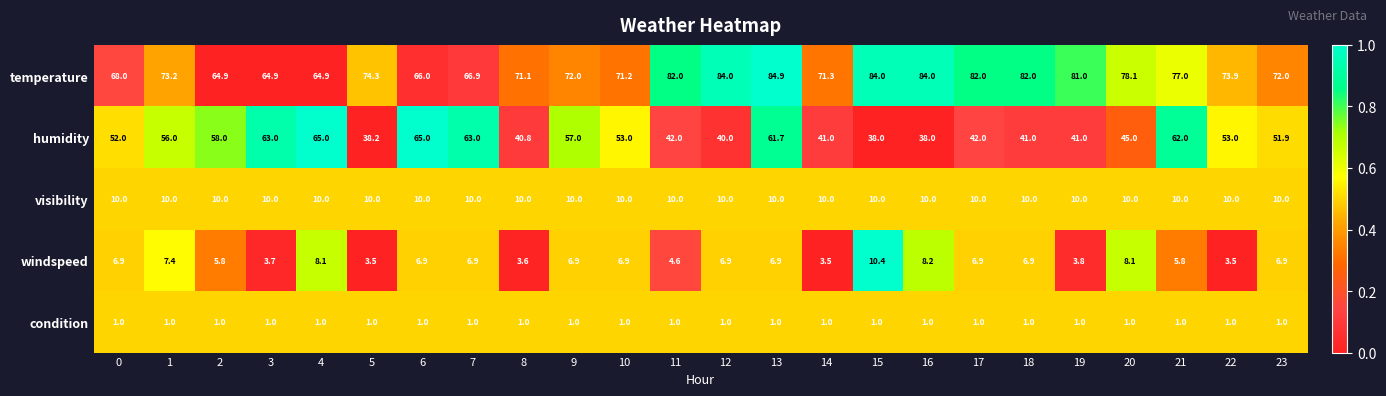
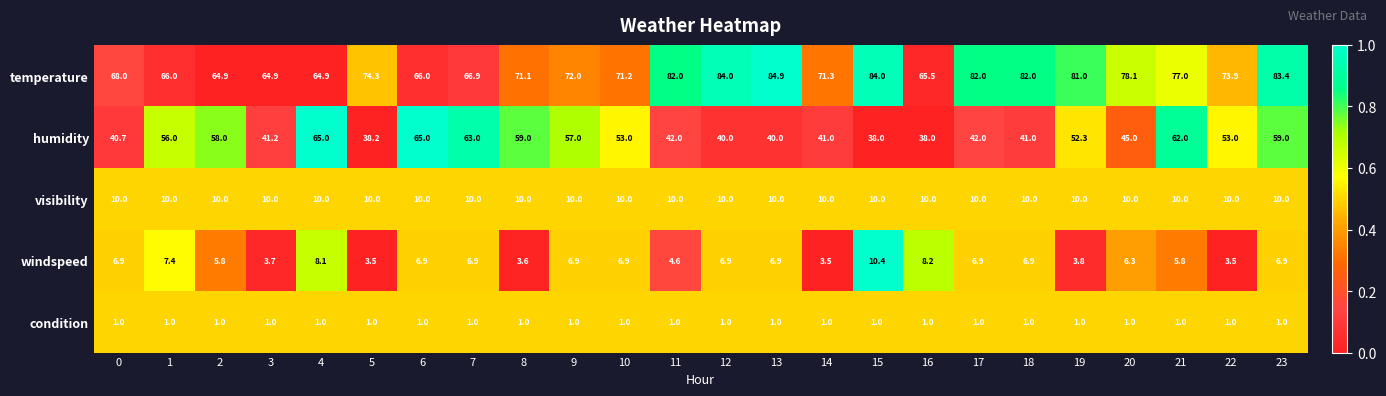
  {
    "temperature": {
      "0": 68.0,
-     "1": 73.2,
+     "1": 66.0,
      "2": 64.9,
      "3": 64.9,
      "4": 64.9,
      "5": 74.3,
      "6": 66.0,
      "7": 66.9,
      "8": 71.1,
      "9": 72.0,
      "10": 71.2,
      "11": 82.0,
      "12": 84.0,
      "13": 84.9,
      "14": 71.3,
      "15": 84.0,
-     "16": 84.0,
+     "16": 65.5,
      "17": 82.0,
      "18": 82.0,
      "19": 81.0,
      "20": 78.1,
      "21": 77.0,
      "22": 73.9,
-     "23": 72.0
+     "23": 83.4
    },
    "humidity": {
-     "0": 52.0,
+     "0": 40.7,
      "1": 56.0,
      "2": 58.0,
-     "3": 63.0,
+     "3": 41.2,
      "4": 65.0,
      "5": 38.2,
      "6": 65.0,
      "7": 63.0,
-     "8": 40.8,
+     "8": 59.0,
      "9": 57.0,
      "10": 53.0,
      "11": 42.0,
      "12": 40.0,
-     "13": 61.7,
+     "13": 40.0,
      "14": 41.0,
      "15": 38.0,
      "16": 38.0,
      "17": 42.0,
      "18": 41.0,
-     "19": 41.0,
+     "19": 52.3,
      "20": 45.0,
      "21": 62.0,
      "22": 53.0,
-     "23": 51.9
+     "23": 59.0
    },
    "visibility": {
      "0": 10.0,
      "1": 10.0,
      "2": 10.0,
      "3": 10.0,
      "4": 10.0,
      "5": 10.0,
      "6": 10.0,
      "7": 10.0,
      "8": 10.0,
      "9": 10.0,
      "10": 10.0,
      "11": 10.0,
      "12": 10.0,
      "13": 10.0,
      "14": 10.0,
      "15": 10.0,
      "16": 10.0,
      "17": 10.0,
      "18": 10.0,
      "19": 10.0,
      "20": 10.0,
      "21": 10.0,
      "22": 10.0,
      "23": 10.0
    },
    "windspeed": {
      "0": 6.9,
      "1": 7.4,
      "2": 5.8,
      "3": 3.7,
      "4": 8.1,
      "5": 3.5,
      "6": 6.9,
      "7": 6.9,
      "8": 3.6,
      "9": 6.9,
      "10": 6.9,
      "11": 4.6,
      "12": 6.9,
      "13": 6.9,
      "14": 3.5,
      "15": 10.4,
      "16": 8.2,
      "17": 6.9,
      "18": 6.9,
      "19": 3.8,
-     "20": 8.1,
+     "20": 6.3,
      "21": 5.8,
      "22": 3.5,
      "23": 6.9
    },
    "condition": {
      "0": 1.0,
      "1": 1.0,
      "2": 1.0,
      "3": 1.0,
      "4": 1.0,
      "5": 1.0,
      "6": 1.0,
      "7": 1.0,
      "8": 1.0,
      "9": 1.0,
      "10": 1.0,
      "11": 1.0,
      "12": 1.0,
      "13": 1.0,
      "14": 1.0,
      "15": 1.0,
      "16": 1.0,
      "17": 1.0,
      "18": 1.0,
      "19": 1.0,
      "20": 1.0,
      "21": 1.0,
      "22": 1.0,
      "23": 1.0
    }
  }
